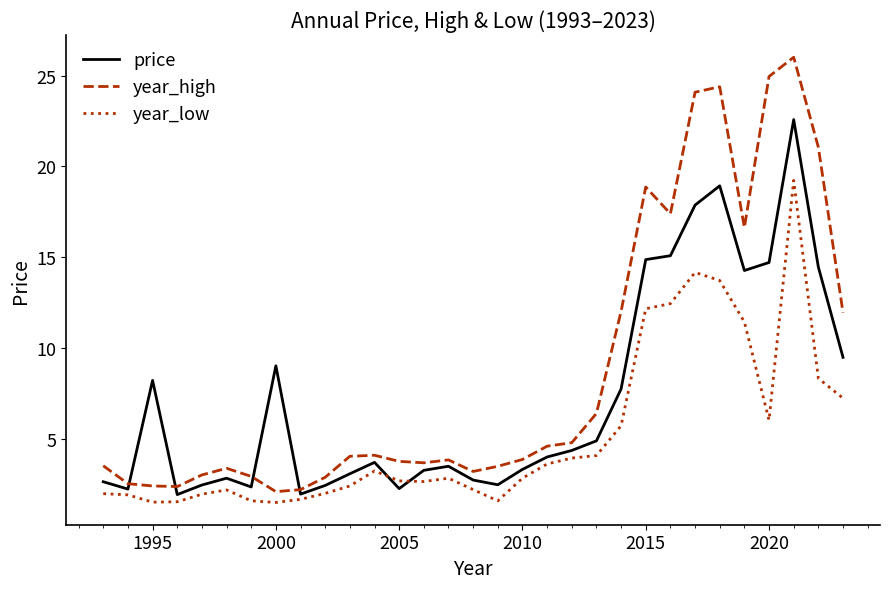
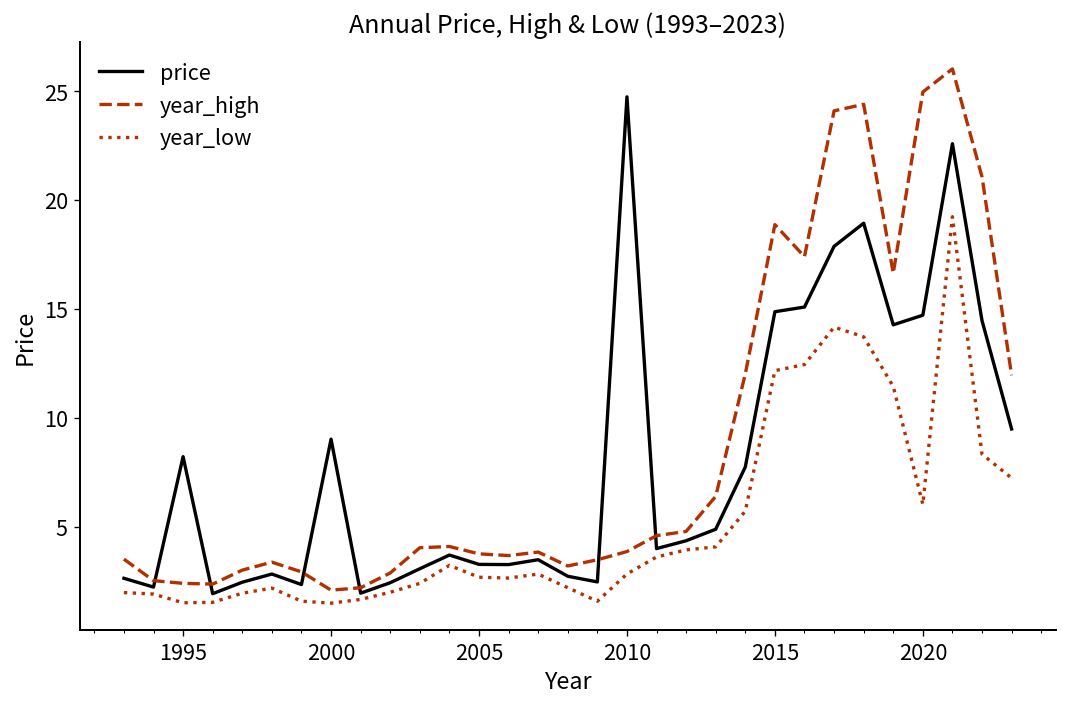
  {
    "price": {
      "1995": 8.2,
      "2000": 9.0,
-     "2005": 2.2,
-     "2010": 3.3,
+     "2005": 3.3,
+     "2010": 24.7,
      "2015": 14.9,
      "2020": 14.7
    }
  }
